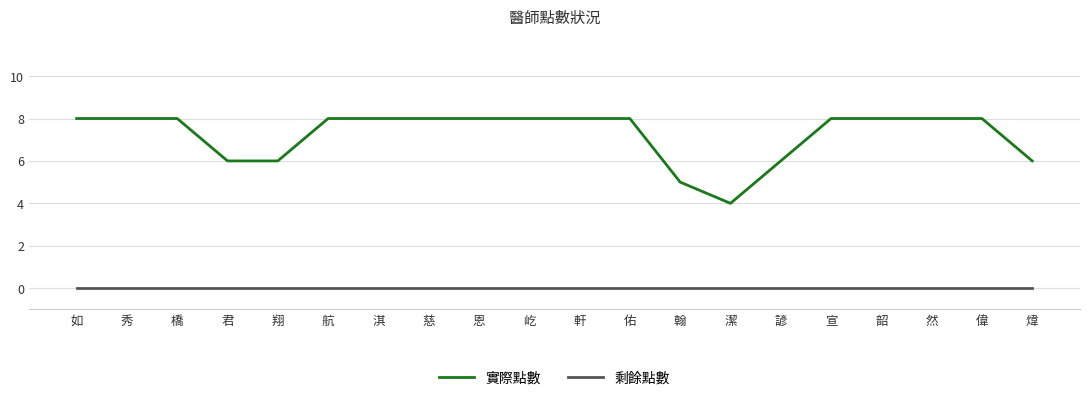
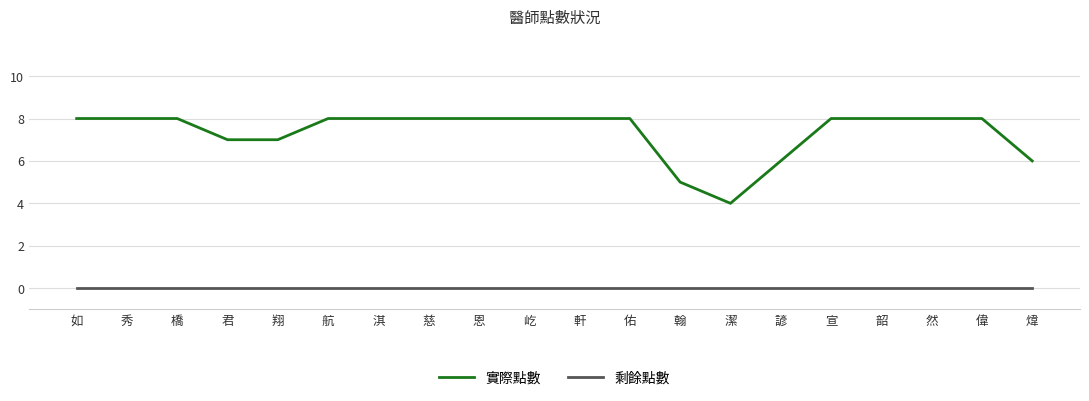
  {
    "實際點數": {
      "如": 8,
      "秀": 8,
      "橋": 8,
-     "君": 6,
-     "翔": 6,
+     "君": 7,
+     "翔": 7,
      "航": 8,
      "淇": 8,
      "慈": 8,
      "恩": 8,
      "屹": 8,
      "軒": 8,
      "佑": 8,
      "翰": 5,
      "潔": 4,
      "諺": 6,
      "宣": 8,
      "韶": 8,
      "然": 8,
      "偉": 8,
      "煒": 6
    },
    "剩餘點數": {
      "如": 0,
      "秀": 0,
      "橋": 0,
      "君": 0,
      "翔": 0,
      "航": 0,
      "淇": 0,
      "慈": 0,
      "恩": 0,
      "屹": 0,
      "軒": 0,
      "佑": 0,
      "翰": 0,
      "潔": 0,
      "諺": 0,
      "宣": 0,
      "韶": 0,
      "然": 0,
      "偉": 0,
      "煒": 0
    }
  }
